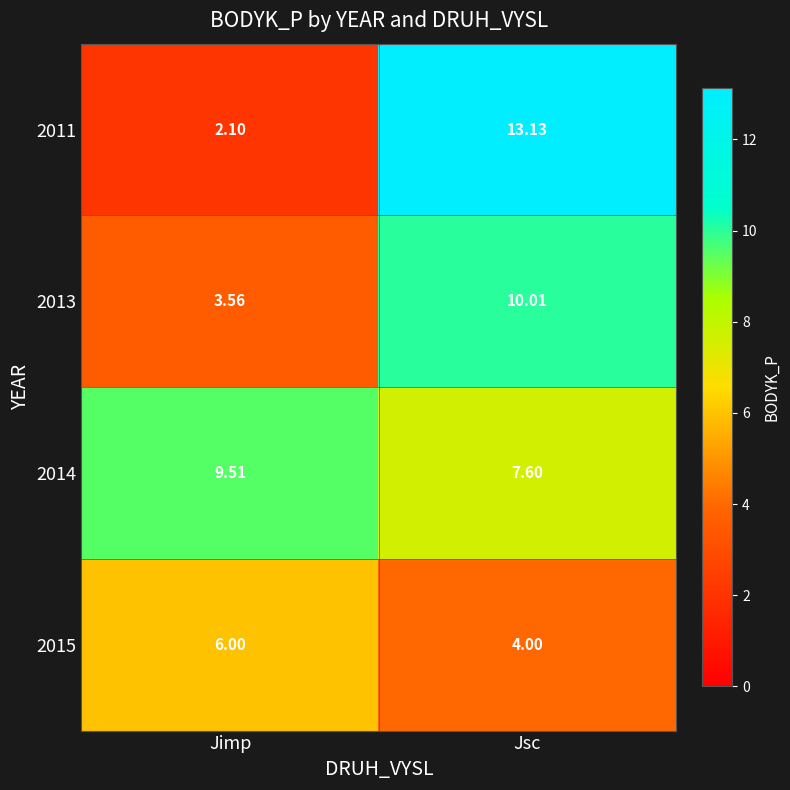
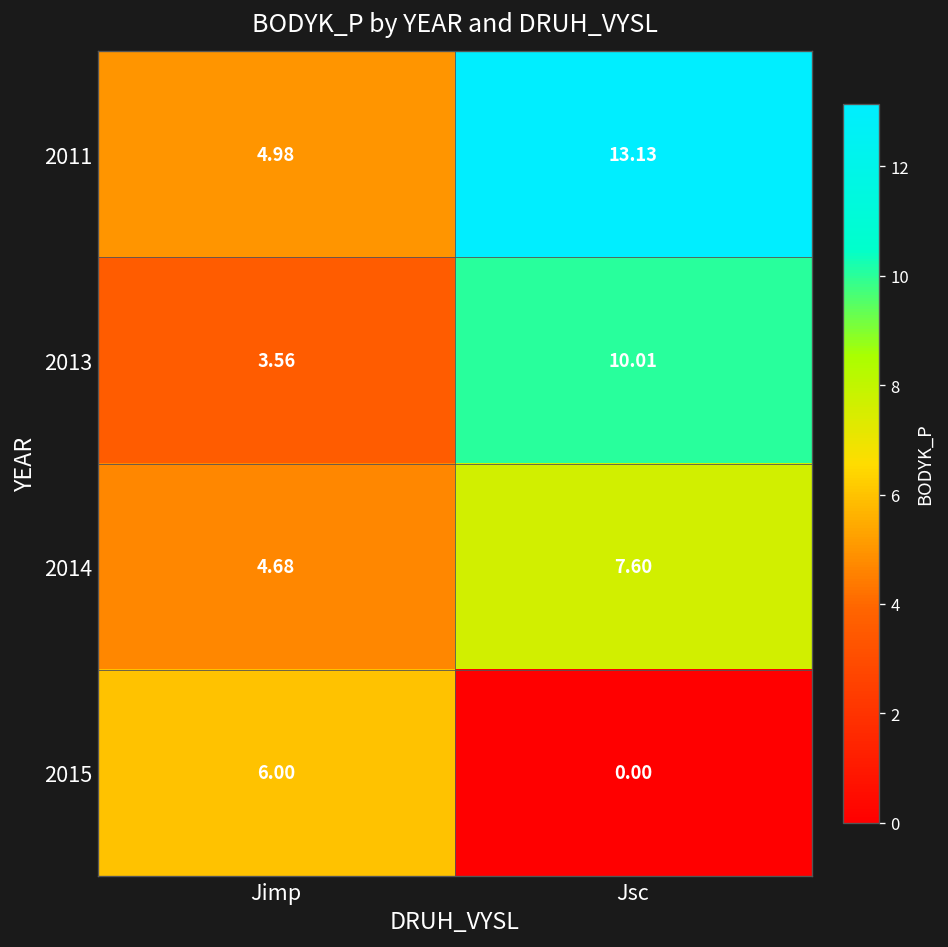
  {
    "2011": {
-     "Jimp": 2.10,
+     "Jimp": 4.98,
      "Jsc": 13.13
    },
    "2013": {
      "Jimp": 3.56,
      "Jsc": 10.01
    },
    "2014": {
-     "Jimp": 9.51,
+     "Jimp": 4.68,
      "Jsc": 7.60
    },
    "2015": {
      "Jimp": 6.00,
-     "Jsc": 4.00
+     "Jsc": 0.00
    }
  }
